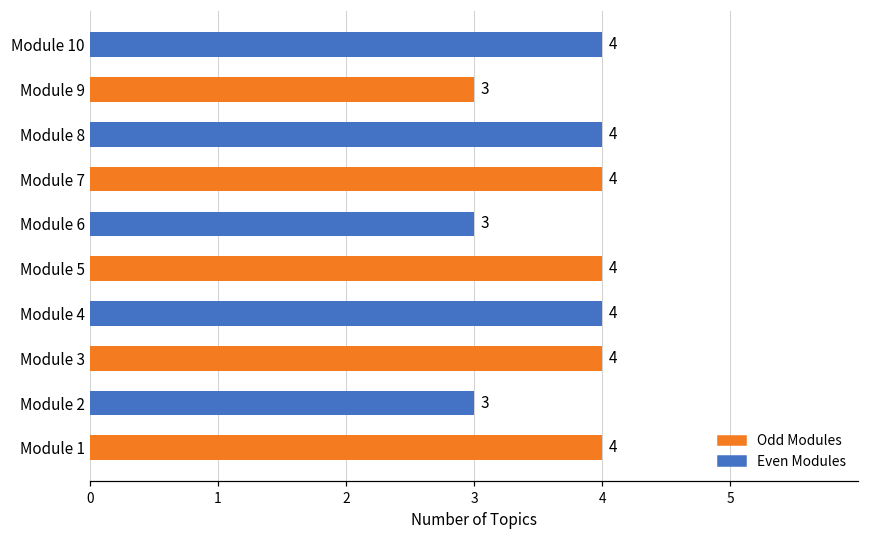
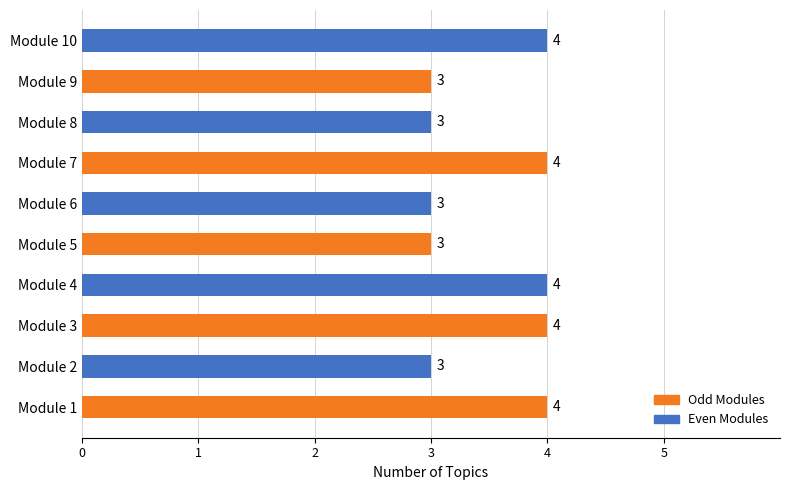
  {
    "Module 10": 4,
    "Module 9": 3,
-   "Module 8": 4,
+   "Module 8": 3,
    "Module 7": 4,
    "Module 6": 3,
-   "Module 5": 4,
+   "Module 5": 3,
    "Module 4": 4,
    "Module 3": 4,
    "Module 2": 3,
    "Module 1": 4
  }
